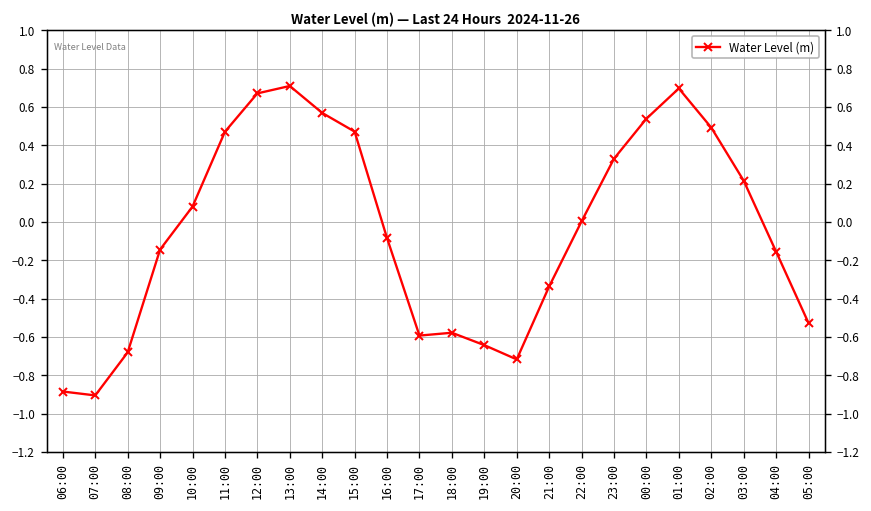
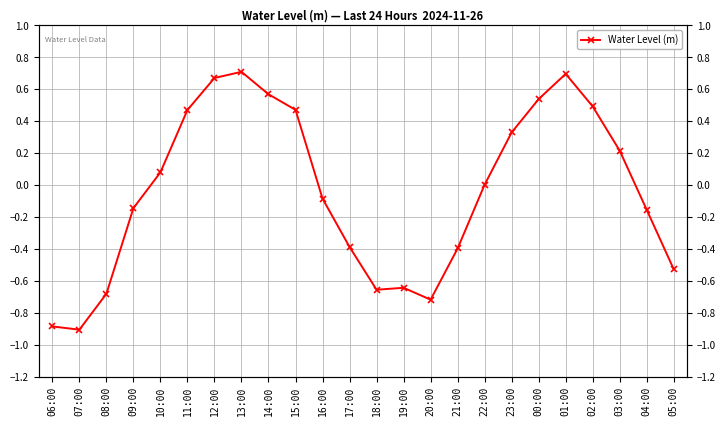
  {
    "06:00": -0.88,
    "07:00": -0.90,
    "08:00": -0.68,
    "09:00": -0.14,
    "10:00": 0.08,
    "11:00": 0.47,
    "12:00": 0.67,
    "13:00": 0.71,
    "14:00": 0.57,
    "15:00": 0.47,
    "16:00": -0.08,
-   "17:00": -0.59,
-   "18:00": -0.58,
+   "17:00": -0.39,
+   "18:00": -0.65,
    "19:00": -0.64,
    "20:00": -0.72,
-   "21:00": -0.34,
+   "21:00": -0.40,
    "22:00": 0.00,
    "23:00": 0.33,
    "00:00": 0.54,
    "01:00": 0.70,
    "02:00": 0.49,
    "03:00": 0.22,
    "04:00": -0.15,
    "05:00": -0.53
  }
